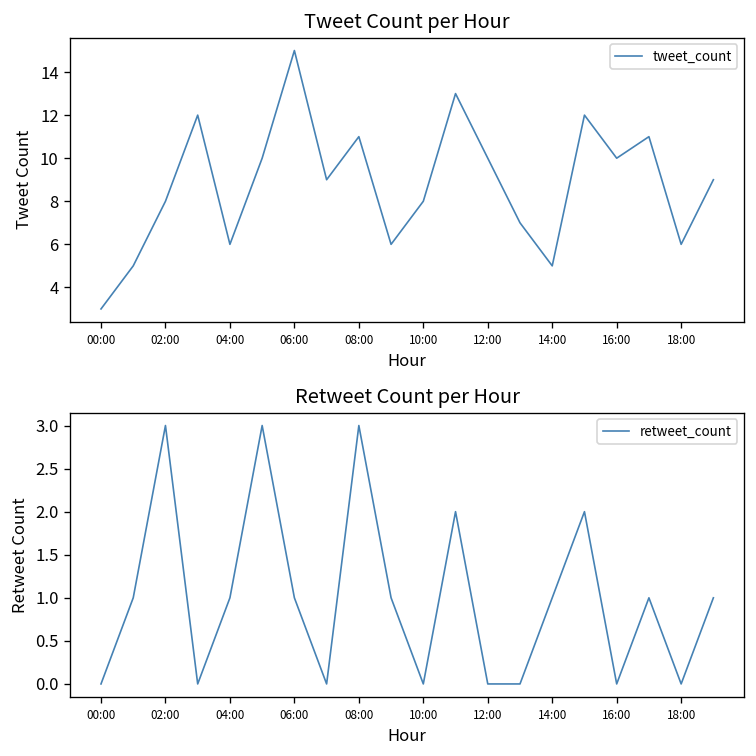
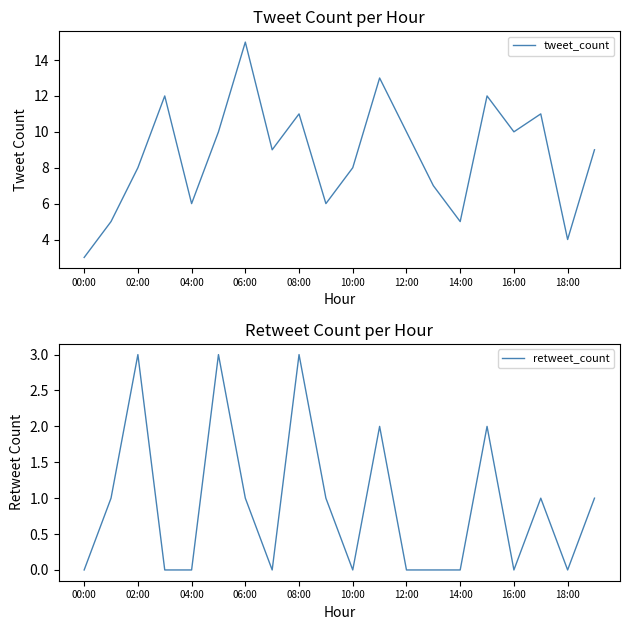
  {
    "Tweet Count per Hour": {
      "00:00": 3,
      "02:00": 8,
      "04:00": 6,
      "06:00": 15,
      "08:00": 11,
      "10:00": 8,
      "12:00": 10,
      "14:00": 5,
      "16:00": 10,
-     "18:00": 6
+     "18:00": 4
    },
    "Retweet Count per Hour": {
      "00:00": 0,
      "02:00": 3,
-     "04:00": 1,
+     "04:00": 0,
      "06:00": 1,
      "08:00": 3,
      "10:00": 0,
      "12:00": 0,
-     "14:00": 1,
+     "14:00": 0,
      "16:00": 0,
      "18:00": 0
    }
  }
